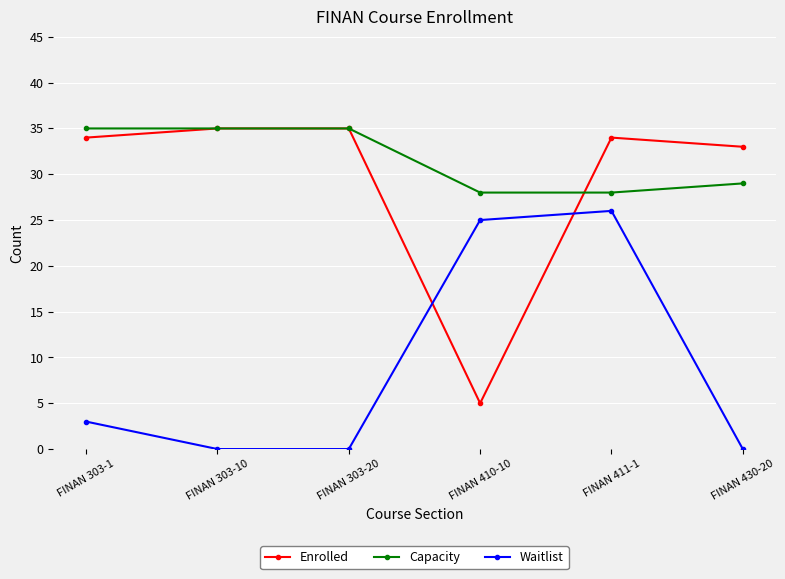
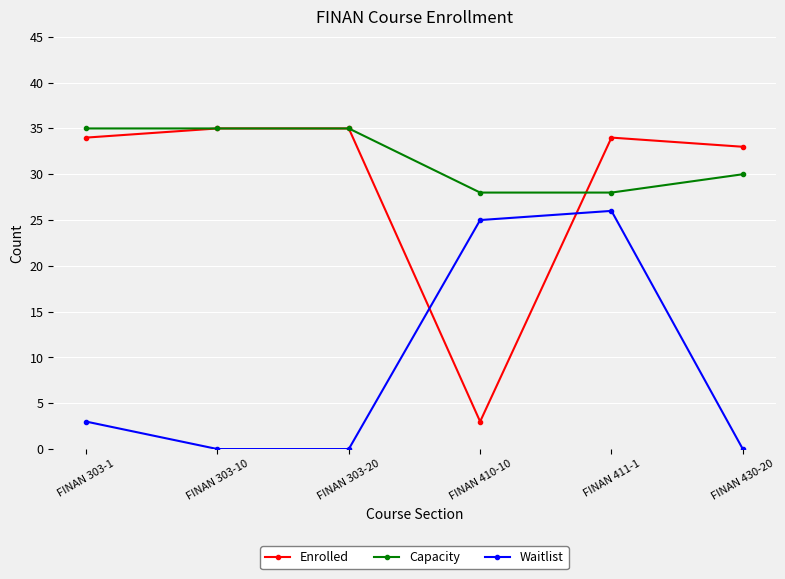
  {
    "Enrolled": {
      "FINAN 303-1": 34,
-     "FINAN 410-10": 5,
+     "FINAN 410-10": 3,
      "FINAN 411-1": 34,
      "FINAN 430-20": 33
    },
    "Capacity": {
      "FINAN 303-1": 35,
      "FINAN 410-10": 28,
      "FINAN 411-1": 28,
-     "FINAN 430-20": 29
+     "FINAN 430-20": 30
    },
    "Waitlist": {
      "FINAN 303-1": 3,
      "FINAN 303-10": 0,
      "FINAN 303-20": 0,
      "FINAN 410-10": 25,
      "FINAN 411-1": 26,
      "FINAN 430-20": 0
    }
  }
